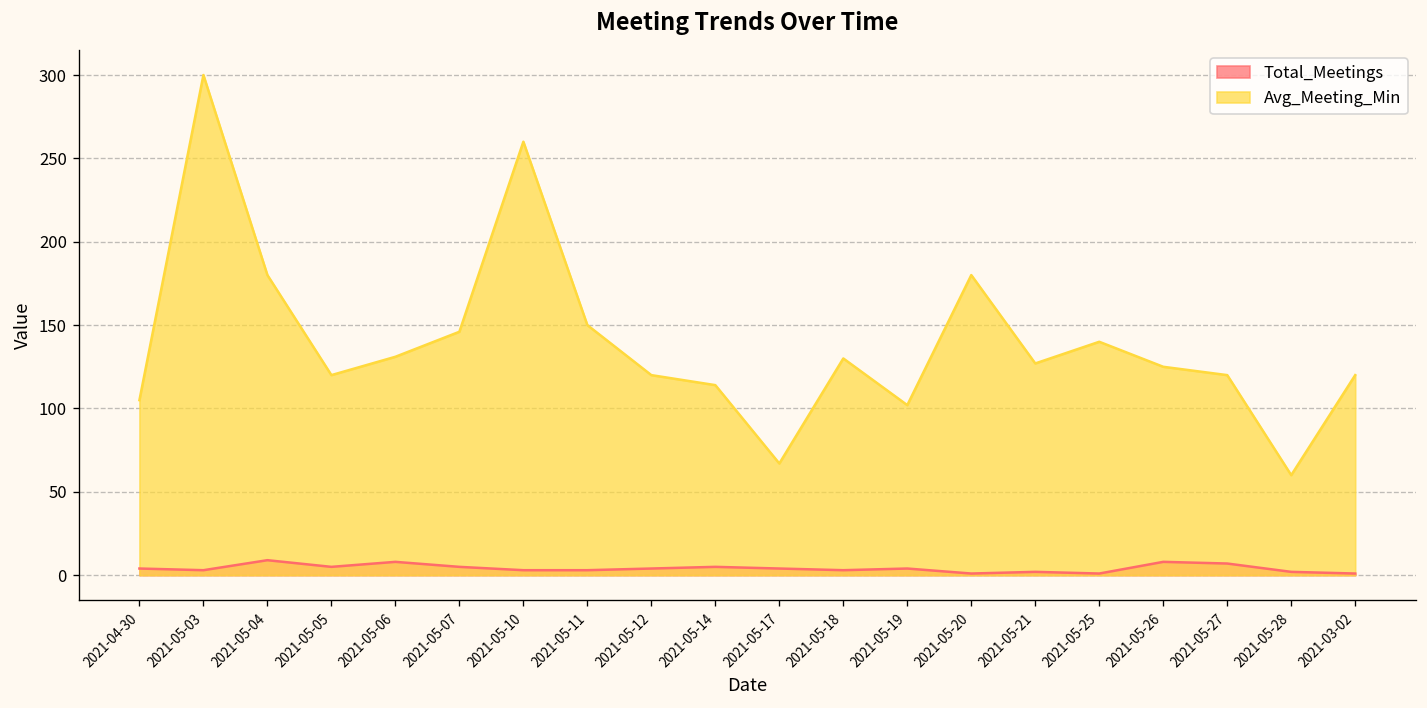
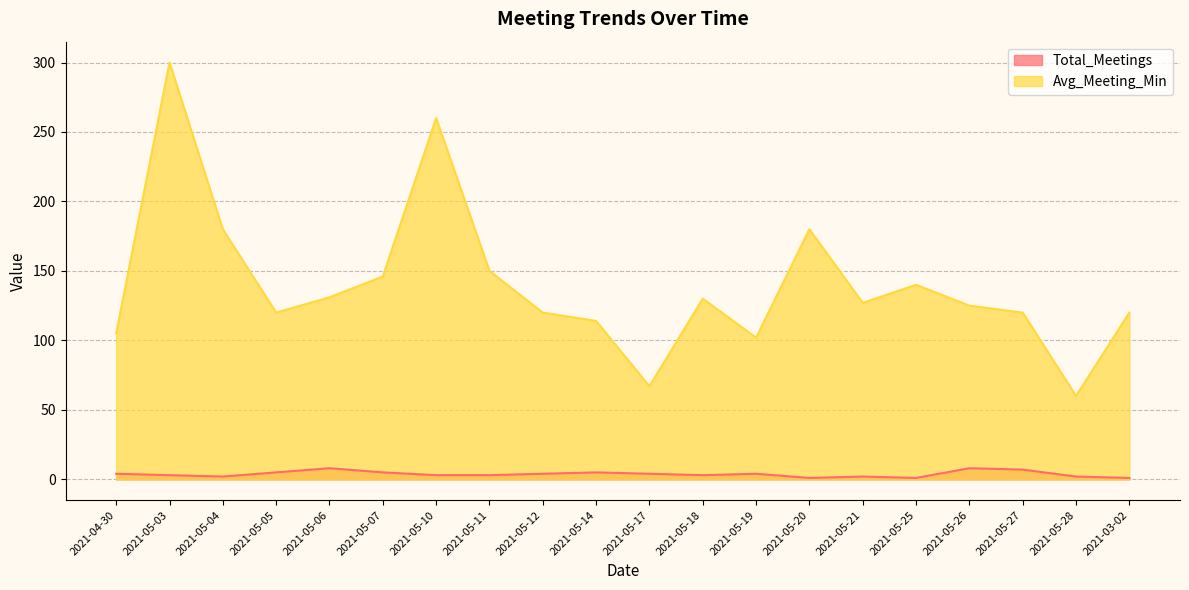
  {
    "Total_Meetings": {
      "2021-04-30": 4,
      "2021-05-03": 3,
-     "2021-05-04": 9,
+     "2021-05-04": 2,
      "2021-05-05": 5,
      "2021-05-06": 8,
      "2021-05-07": 5,
      "2021-05-10": 3,
      "2021-05-11": 3,
      "2021-05-12": 4,
      "2021-05-14": 5,
      "2021-05-17": 4,
      "2021-05-18": 3,
      "2021-05-19": 4,
      "2021-05-20": 1,
      "2021-05-21": 2,
      "2021-05-25": 1,
      "2021-05-26": 8,
      "2021-05-27": 7,
      "2021-05-28": 2,
      "2021-03-02": 1
    },
    "Avg_Meeting_Min": {
      "2021-04-30": 105,
      "2021-05-03": 300,
      "2021-05-04": 180,
      "2021-05-05": 120,
      "2021-05-06": 131,
      "2021-05-07": 146,
      "2021-05-10": 260,
      "2021-05-11": 150,
      "2021-05-12": 120,
      "2021-05-14": 114,
      "2021-05-17": 67,
      "2021-05-18": 130,
      "2021-05-19": 102,
      "2021-05-20": 180,
      "2021-05-21": 127,
      "2021-05-25": 140,
      "2021-05-26": 125,
      "2021-05-27": 120,
      "2021-05-28": 60,
      "2021-03-02": 120
    }
  }
